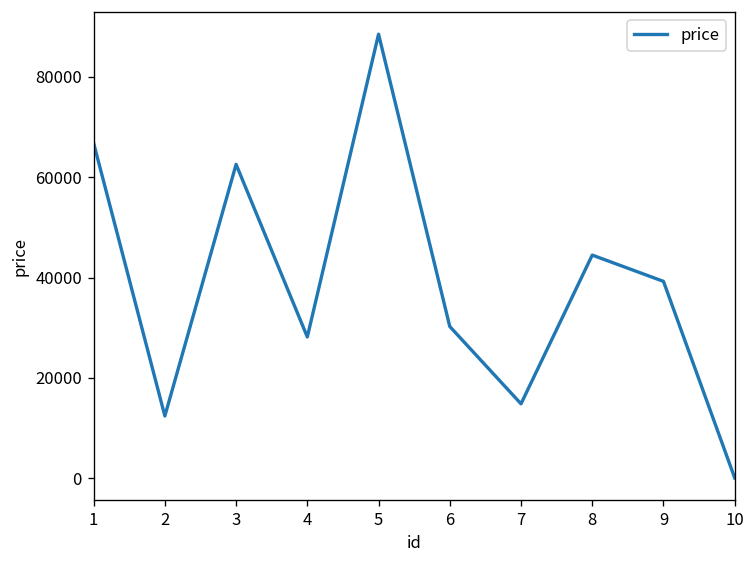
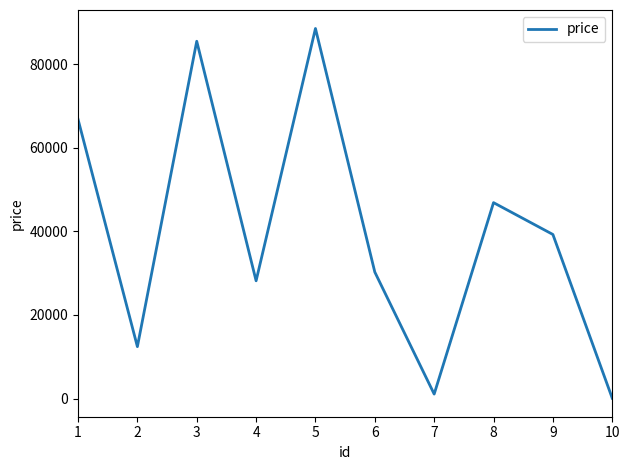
  {
    "1": 67000,
    "2": 12000,
-   "3": 63000,
+   "3": 85000,
    "4": 28000,
    "5": 89000,
    "6": 30000,
-   "7": 15000,
-   "8": 44000,
+   "7": 1000,
+   "8": 47000,
    "9": 39000,
    "10": 0
  }
